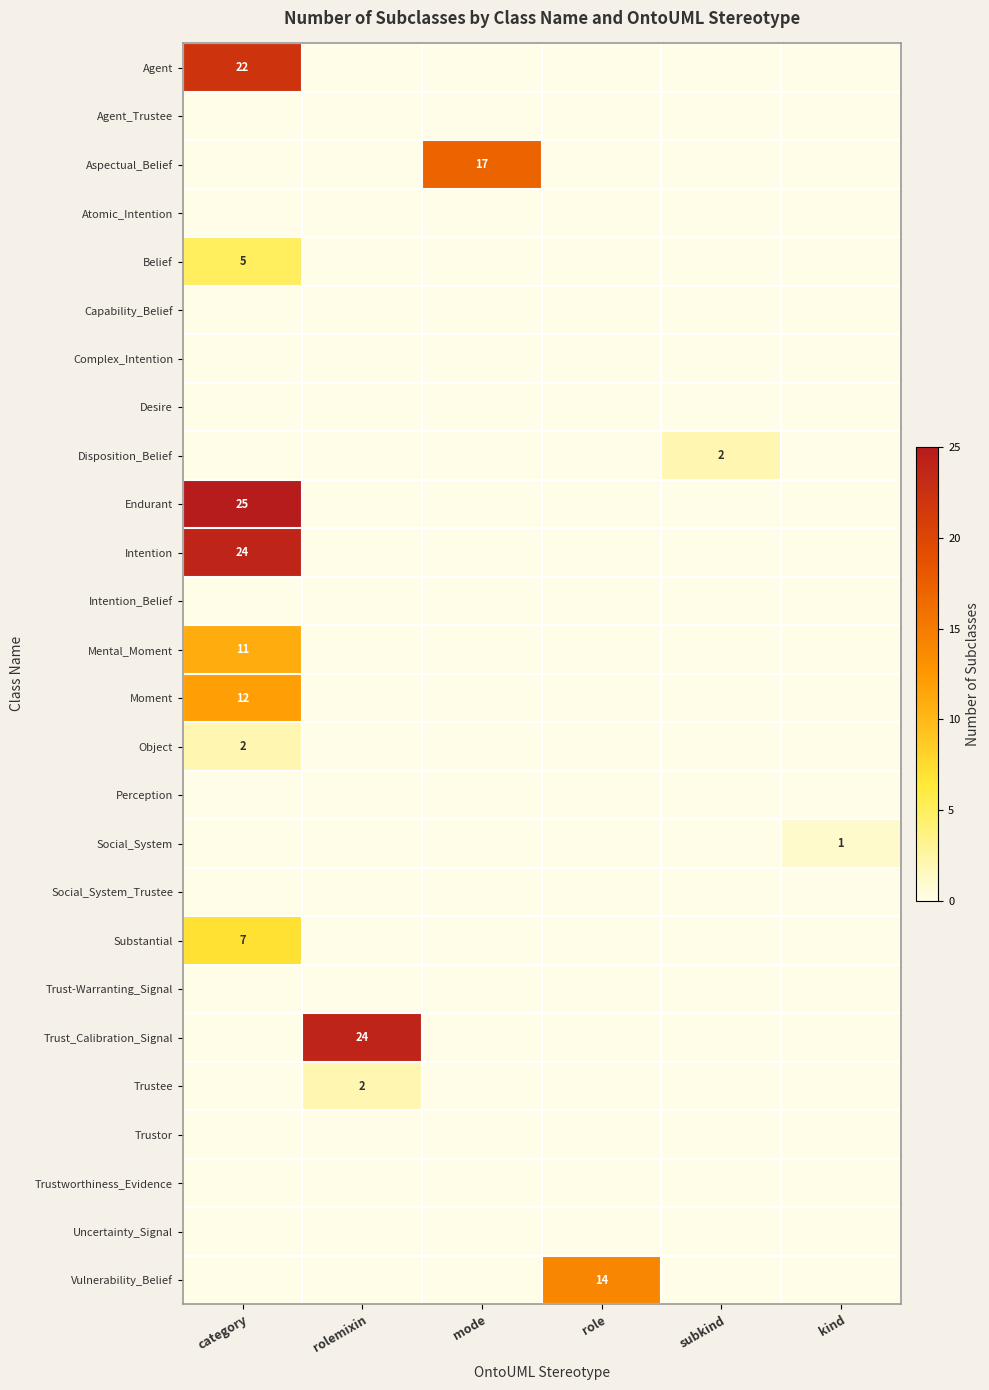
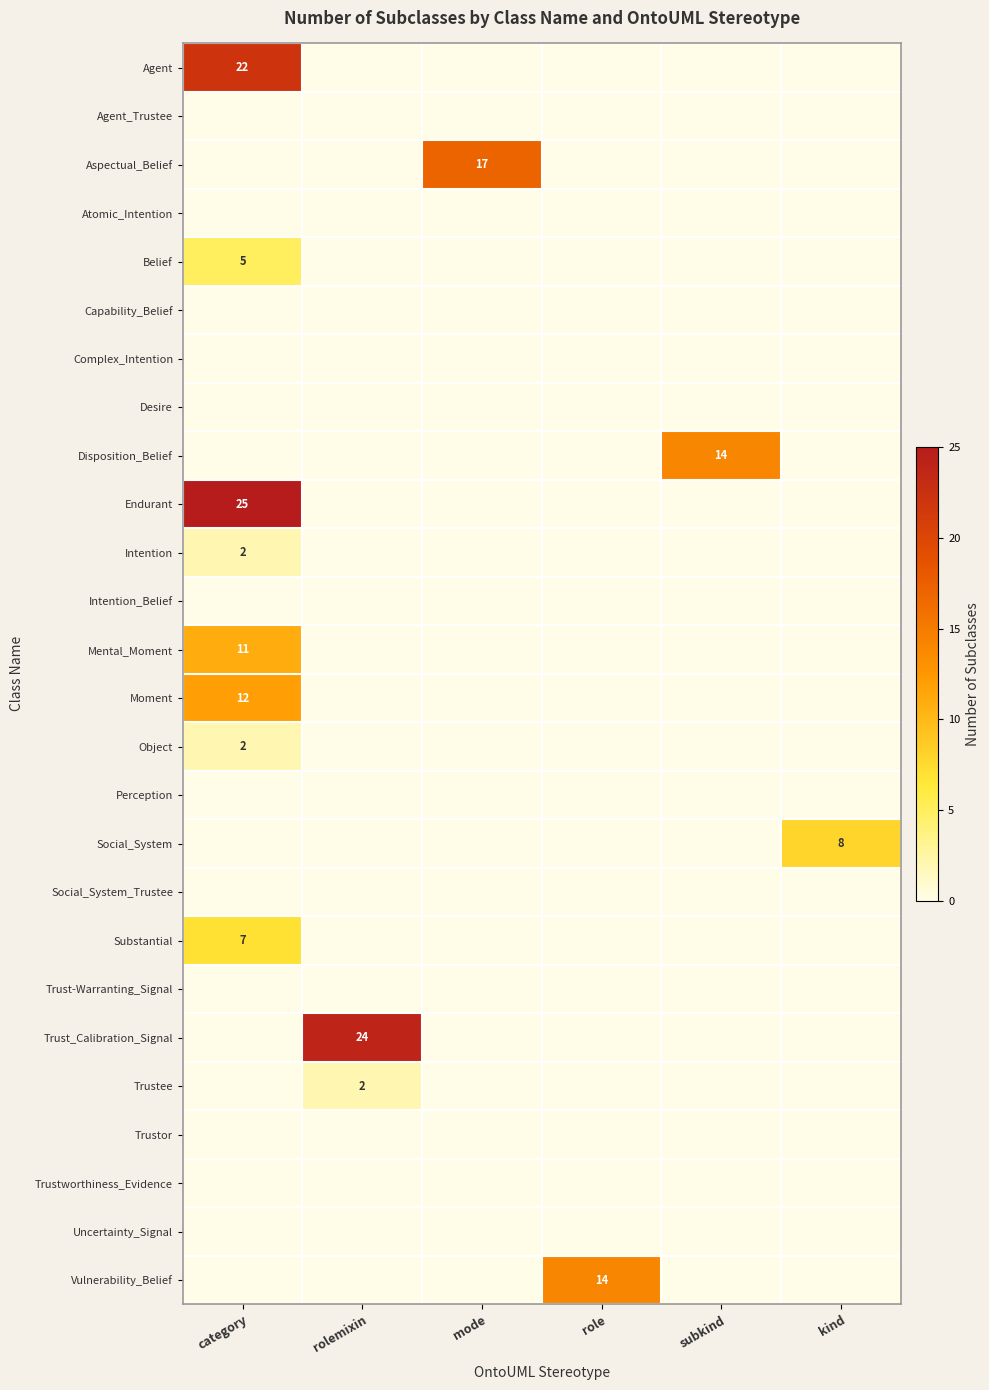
  {
    "Agent": {
      "category": 22
    },
    "Aspectual_Belief": {
      "mode": 17
    },
    "Belief": {
      "category": 5
    },
    "Disposition_Belief": {
-     "subkind": 2
+     "subkind": 14
    },
    "Endurant": {
      "category": 25
    },
    "Intention": {
-     "category": 24
+     "category": 2
    },
    "Mental_Moment": {
      "category": 11
    },
    "Moment": {
      "category": 12
    },
    "Object": {
      "category": 2
    },
    "Social_System": {
-     "kind": 1
+     "kind": 8
    },
    "Substantial": {
      "category": 7
    },
    "Trust_Calibration_Signal": {
      "rolemixin": 24
    },
    "Trustee": {
      "rolemixin": 2
    },
    "Vulnerability_Belief": {
      "role": 14
    }
  }
